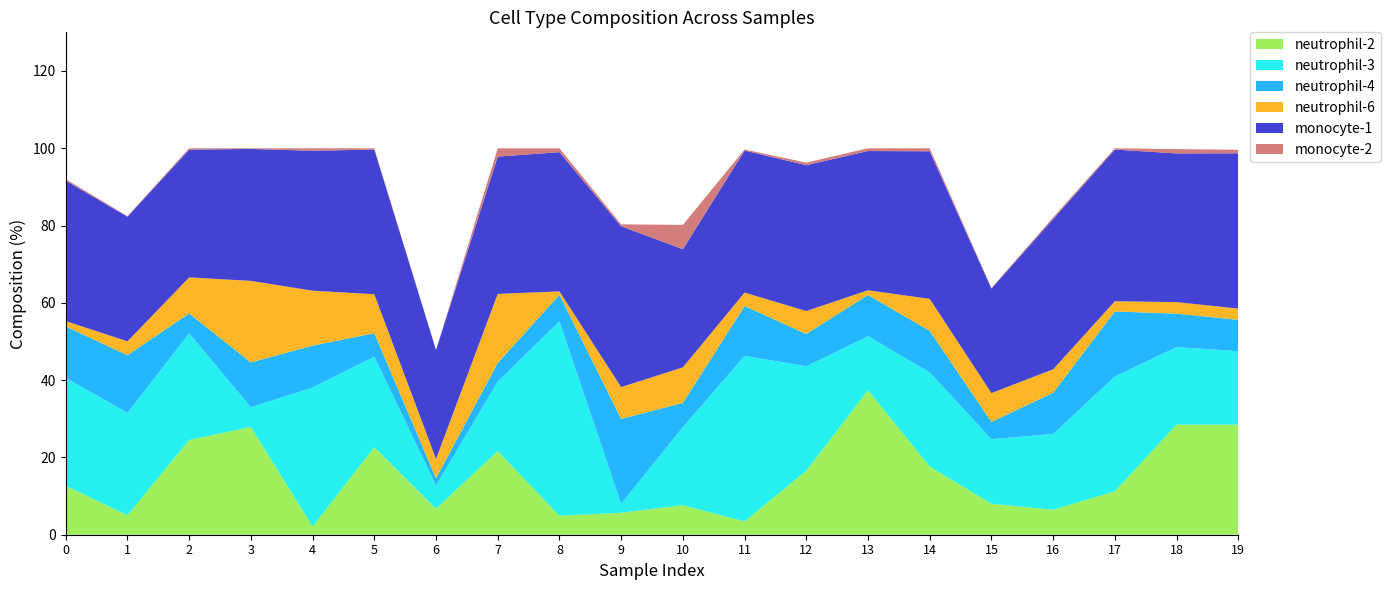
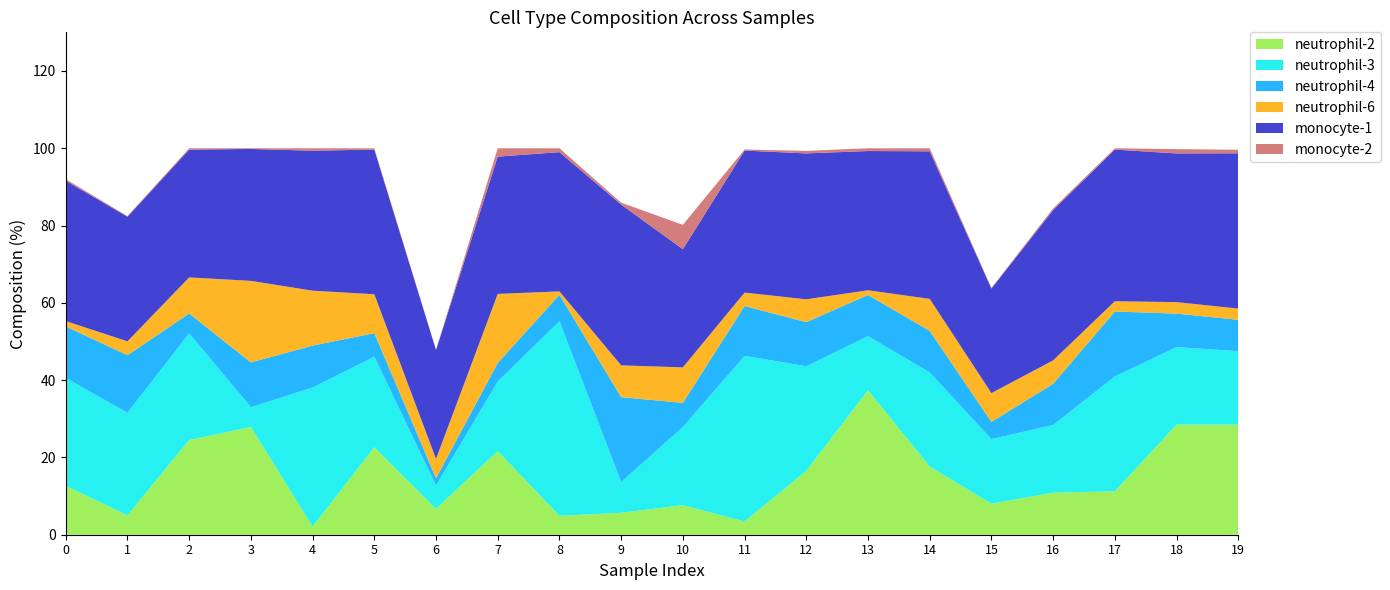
  {
    "neutrophil-2": {
      "0": 13,
      "1": 5,
      "2": 24,
      "3": 28,
      "4": 2,
      "5": 23,
      "6": 7,
      "7": 22,
      "8": 5,
      "9": 6,
      "10": 8,
      "11": 3,
      "12": 17,
      "13": 37,
      "14": 18,
      "15": 8,
-     "16": 6,
+     "16": 11,
      "17": 11,
      "18": 28,
      "19": 28
    },
    "neutrophil-3": {
      "0": 28,
      "1": 27,
      "2": 28,
      "3": 5,
      "4": 36,
      "5": 23,
      "6": 6,
      "7": 18,
      "8": 50,
-     "9": 2,
+     "9": 8,
      "10": 20,
      "11": 43,
      "12": 27,
      "13": 14,
      "14": 24,
      "15": 17,
-     "16": 20,
+     "16": 18,
      "17": 30,
      "18": 20,
      "19": 19
    },
    "neutrophil-4": {
      "0": 13,
      "1": 15,
      "2": 5,
      "3": 12,
      "4": 11,
      "5": 6,
      "6": 2,
      "7": 5,
      "8": 7,
      "9": 22,
      "10": 6,
      "11": 13,
-     "12": 8,
+     "12": 11,
      "13": 11,
      "14": 11,
      "15": 4,
      "16": 11,
      "17": 17,
      "18": 9,
      "19": 8
    },
    "neutrophil-6": {
      "0": 1,
      "1": 4,
      "2": 9,
      "3": 21,
      "4": 14,
      "5": 10,
      "6": 5,
      "7": 18,
      "8": 1,
      "9": 8,
      "10": 9,
      "11": 3,
      "12": 6,
      "13": 1,
      "14": 8,
      "15": 7,
      "16": 6,
      "17": 3,
      "18": 3,
      "19": 3
    },
    "monocyte-1": {
      "7": 36,
      "8": 36,
      "10": 31,
      "13": 36,
      "14": 38,
      "18": 38,
      "19": 40
    },
    "monocyte-2": {
      "7": 2,
      "8": 1,
      "10": 6,
      "13": 1,
      "14": 1,
      "18": 1,
      "19": 1
    }
  }
